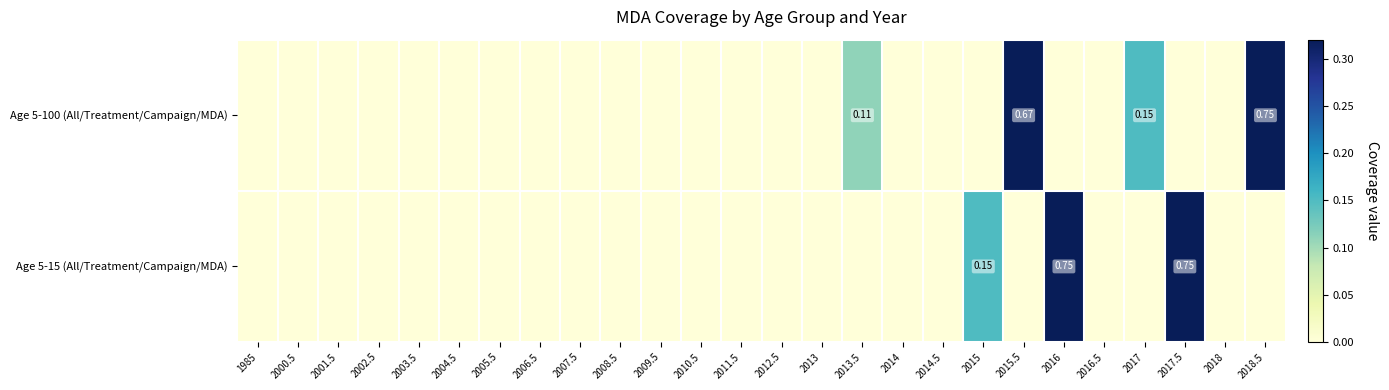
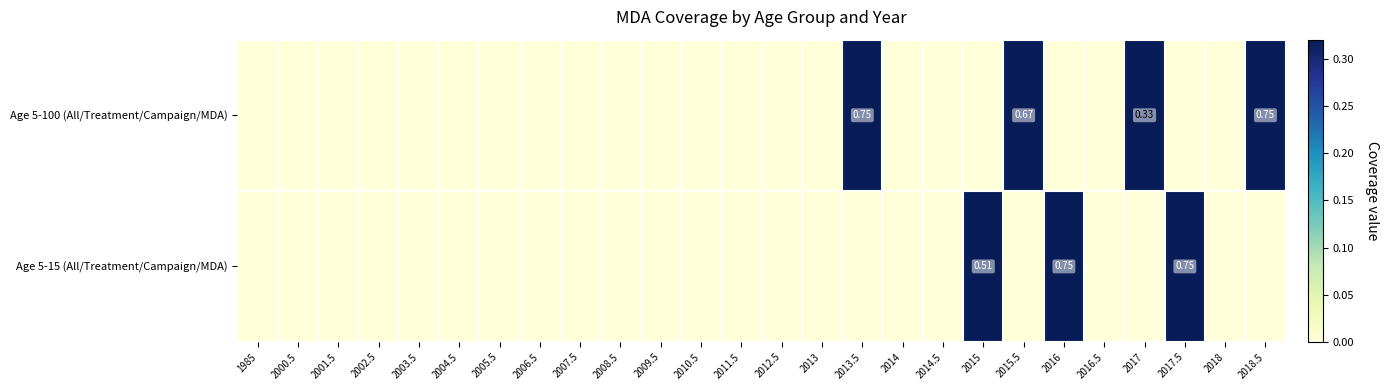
  {
    "Age 5-100 (All/Treatment/Campaign/MDA)": {
-     "2013.5": 0.11,
-     "2017": 0.15
+     "2013.5": 0.75,
+     "2017": 0.33
    },
    "Age 5-15 (All/Treatment/Campaign/MDA)": {
-     "2015": 0.15
+     "2015": 0.51
    }
  }
